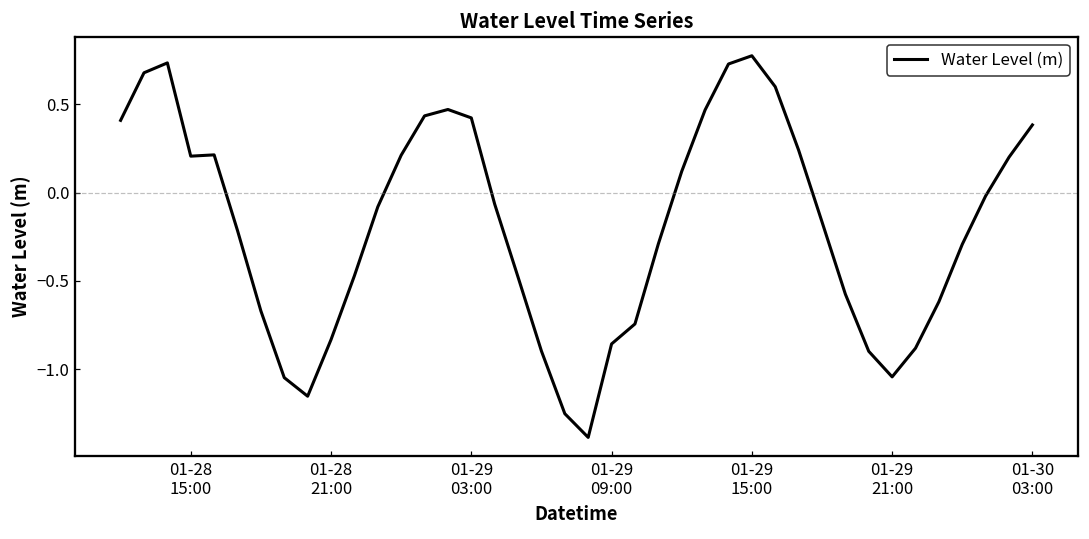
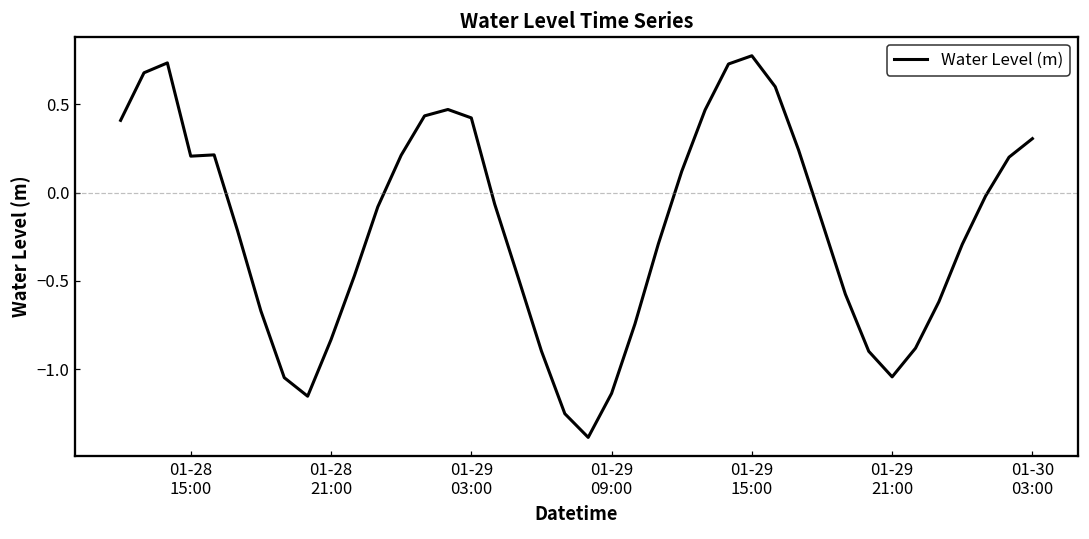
  {
    "01-28 15:00": 0.21,
    "01-28 21:00": -0.83,
    "01-29 03:00": 0.42,
-   "01-29 09:00": -0.86,
+   "01-29 09:00": -1.14,
    "01-29 15:00": 0.78,
    "01-29 21:00": -1.04,
-   "01-30 03:00": 0.38
+   "01-30 03:00": 0.31
  }
